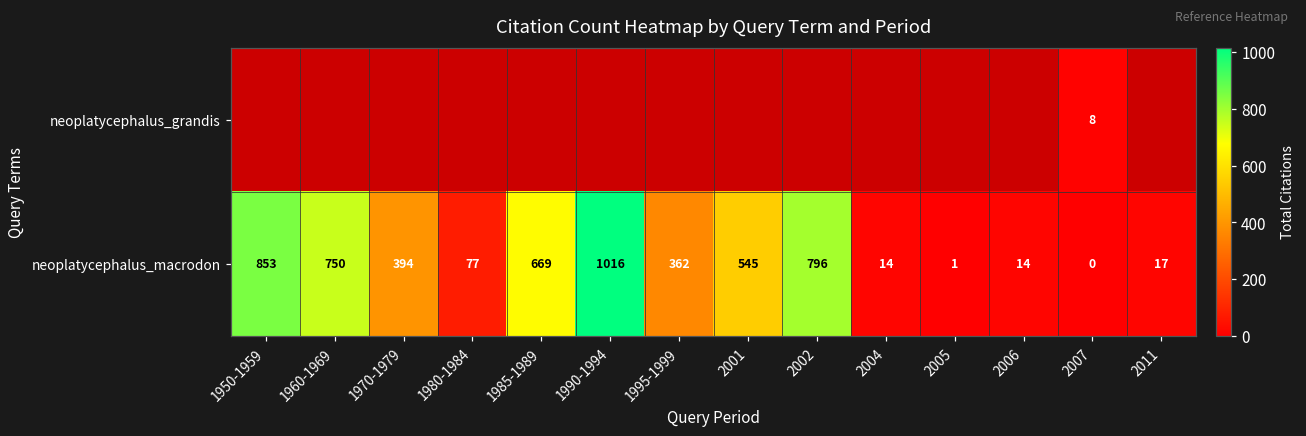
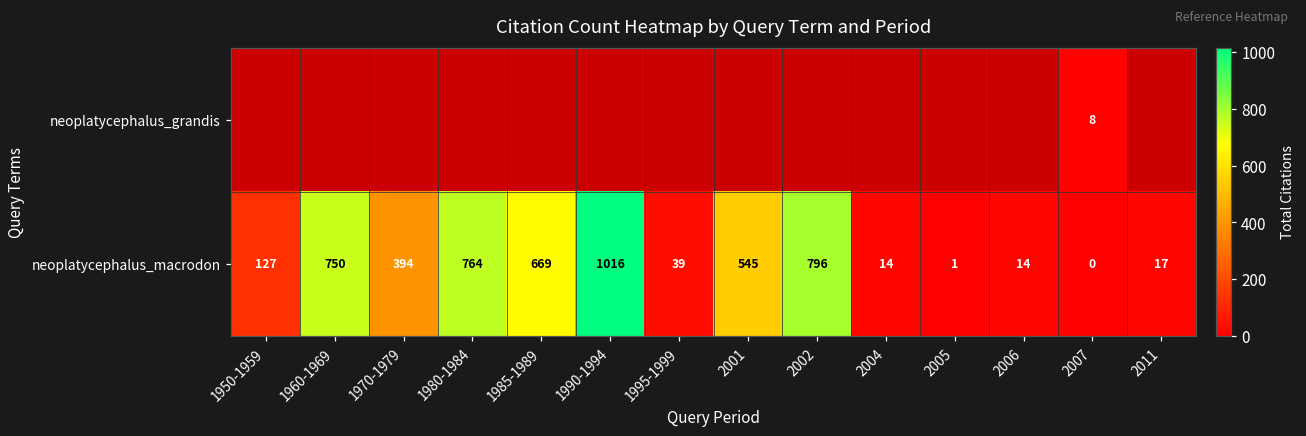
  {
    "neoplatycephalus_grandis": {
      "2007": 8
    },
    "neoplatycephalus_macrodon": {
-     "1950-1959": 853,
+     "1950-1959": 127,
      "1960-1969": 750,
      "1970-1979": 394,
-     "1980-1984": 77,
+     "1980-1984": 764,
      "1985-1989": 669,
      "1990-1994": 1016,
-     "1995-1999": 362,
+     "1995-1999": 39,
      "2001": 545,
      "2002": 796,
      "2004": 14,
      "2005": 1,
      "2006": 14,
      "2007": 0,
      "2011": 17
    }
  }
